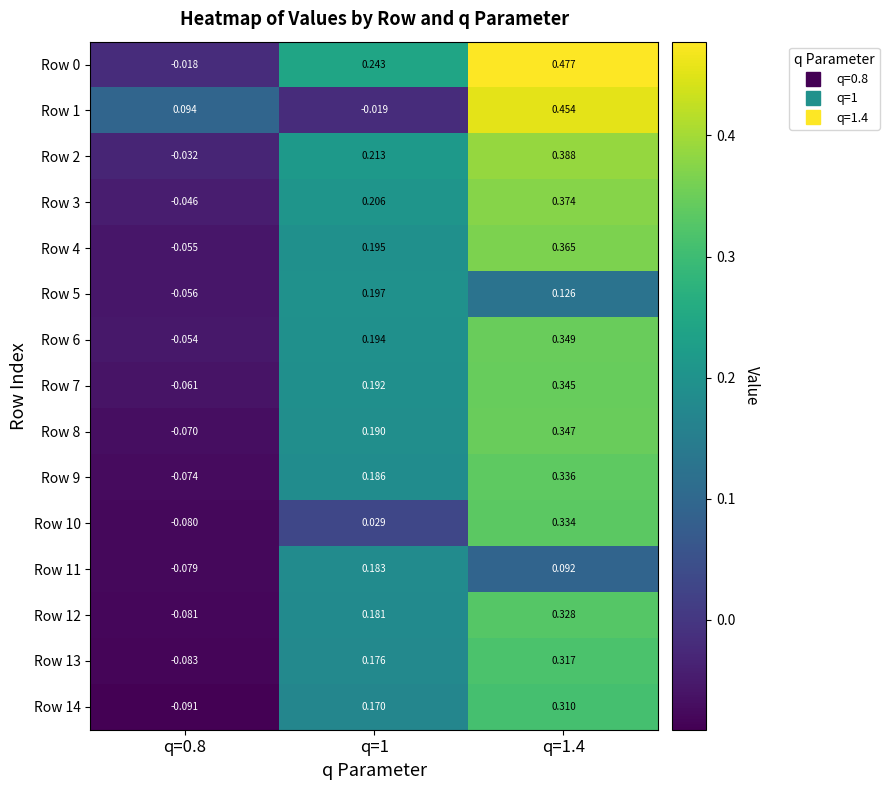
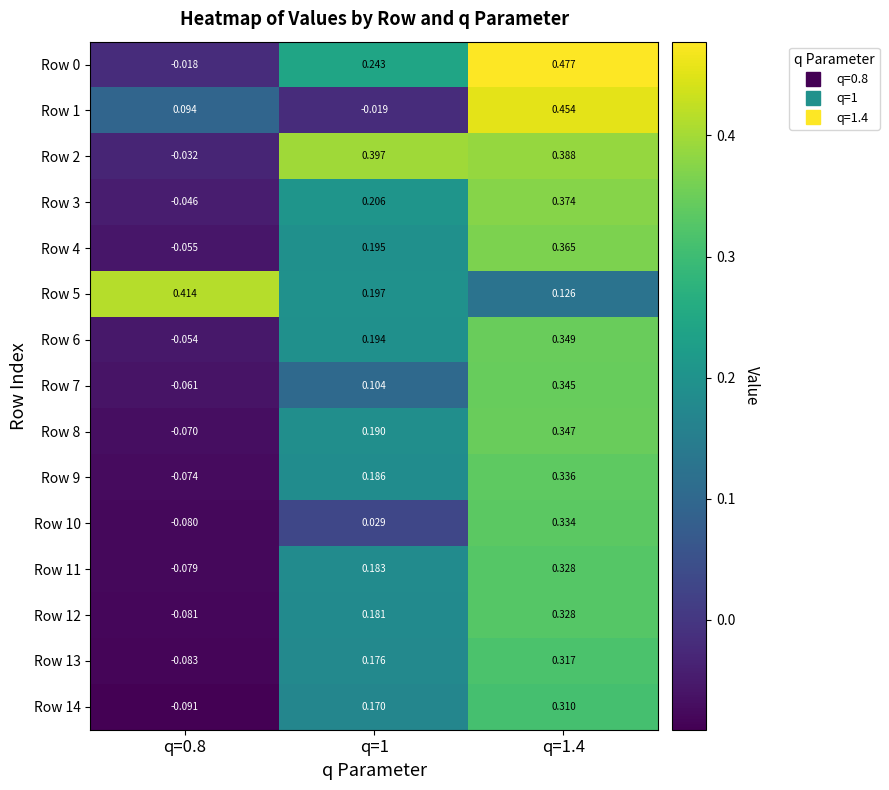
  {
    "Row 0": {
      "q=0.8": -0.018,
      "q=1": 0.243,
      "q=1.4": 0.477
    },
    "Row 1": {
      "q=0.8": 0.094,
      "q=1": -0.019,
      "q=1.4": 0.454
    },
    "Row 2": {
      "q=0.8": -0.032,
-     "q=1": 0.213,
+     "q=1": 0.397,
      "q=1.4": 0.388
    },
    "Row 3": {
      "q=0.8": -0.046,
      "q=1": 0.206,
      "q=1.4": 0.374
    },
    "Row 4": {
      "q=0.8": -0.055,
      "q=1": 0.195,
      "q=1.4": 0.365
    },
    "Row 5": {
-     "q=0.8": -0.056,
+     "q=0.8": 0.414,
      "q=1": 0.197,
      "q=1.4": 0.126
    },
    "Row 6": {
      "q=0.8": -0.054,
      "q=1": 0.194,
      "q=1.4": 0.349
    },
    "Row 7": {
      "q=0.8": -0.061,
-     "q=1": 0.192,
+     "q=1": 0.104,
      "q=1.4": 0.345
    },
    "Row 8": {
      "q=0.8": -0.070,
      "q=1": 0.190,
      "q=1.4": 0.347
    },
    "Row 9": {
      "q=0.8": -0.074,
      "q=1": 0.186,
      "q=1.4": 0.336
    },
    "Row 10": {
      "q=0.8": -0.080,
      "q=1": 0.029,
      "q=1.4": 0.334
    },
    "Row 11": {
      "q=0.8": -0.079,
      "q=1": 0.183,
-     "q=1.4": 0.092
+     "q=1.4": 0.328
    },
    "Row 12": {
      "q=0.8": -0.081,
      "q=1": 0.181,
      "q=1.4": 0.328
    },
    "Row 13": {
      "q=0.8": -0.083,
      "q=1": 0.176,
      "q=1.4": 0.317
    },
    "Row 14": {
      "q=0.8": -0.091,
      "q=1": 0.170,
      "q=1.4": 0.310
    }
  }
